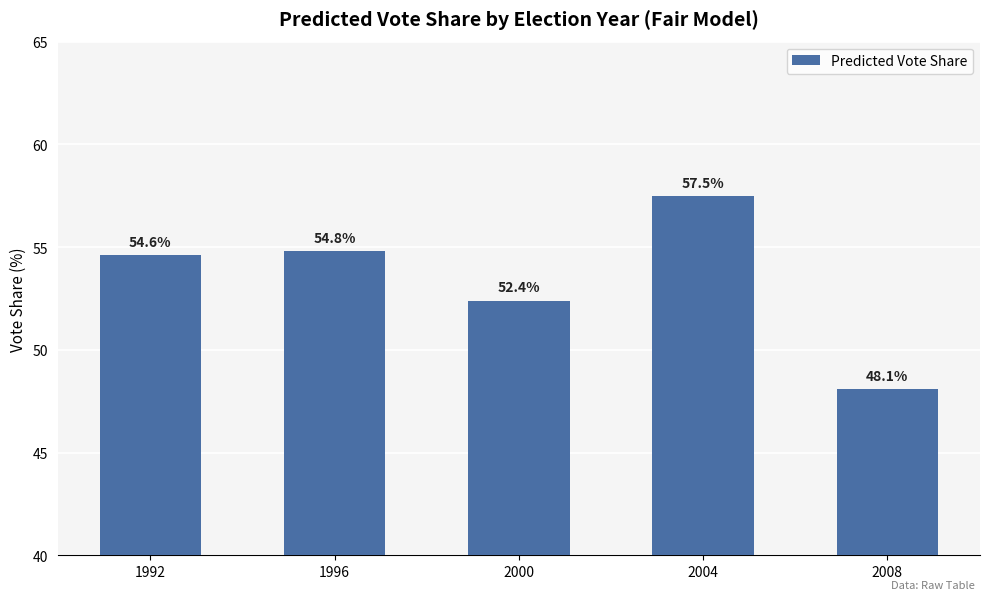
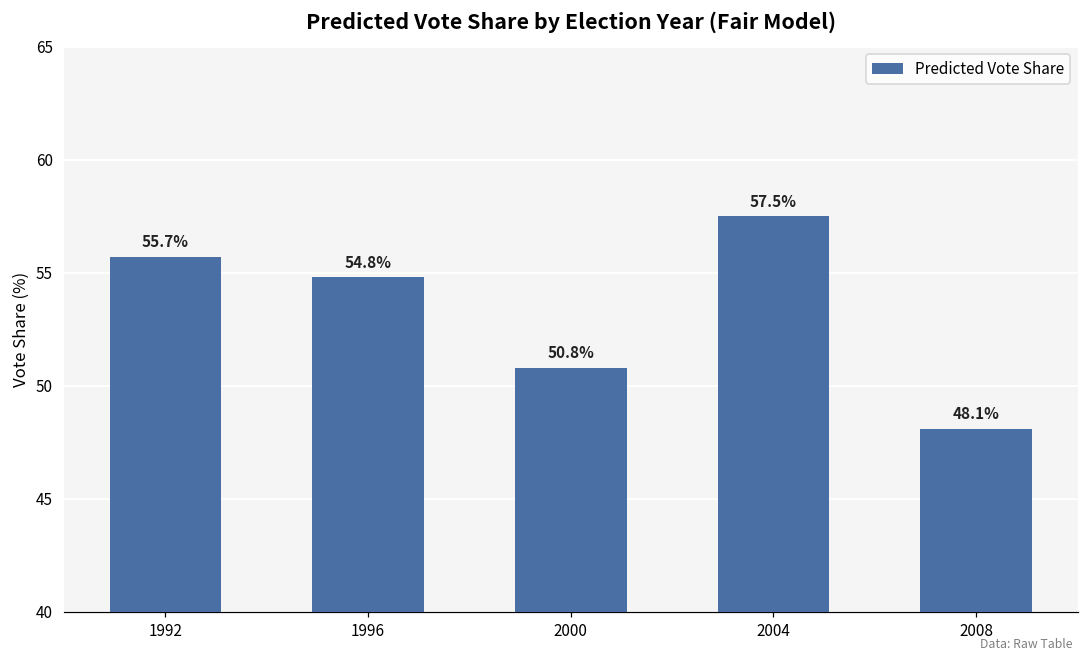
  {
-   "1992": "54.6%",
+   "1992": "55.7%",
    "1996": "54.8%",
-   "2000": "52.4%",
+   "2000": "50.8%",
    "2004": "57.5%",
    "2008": "48.1%"
  }
